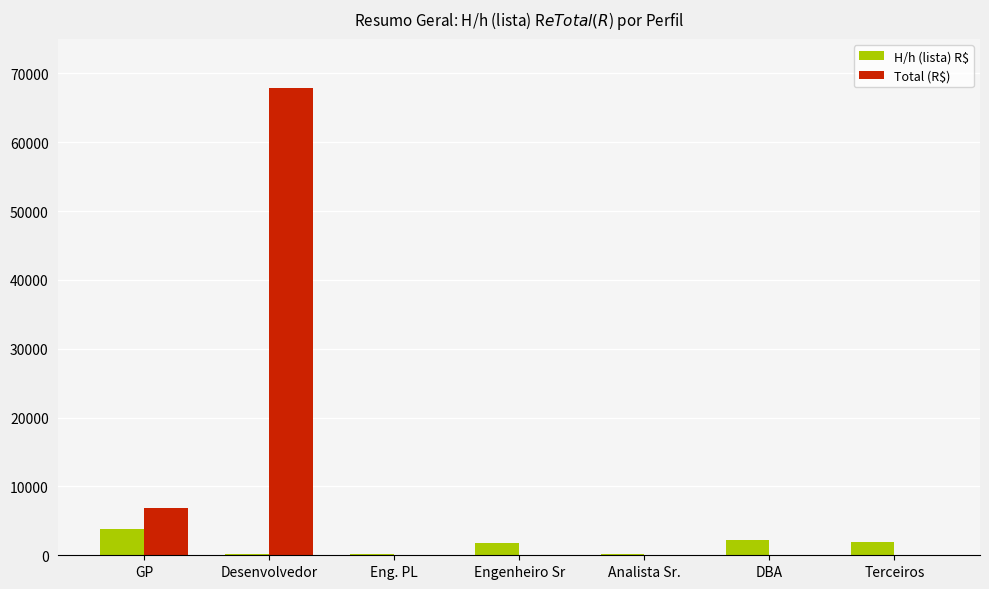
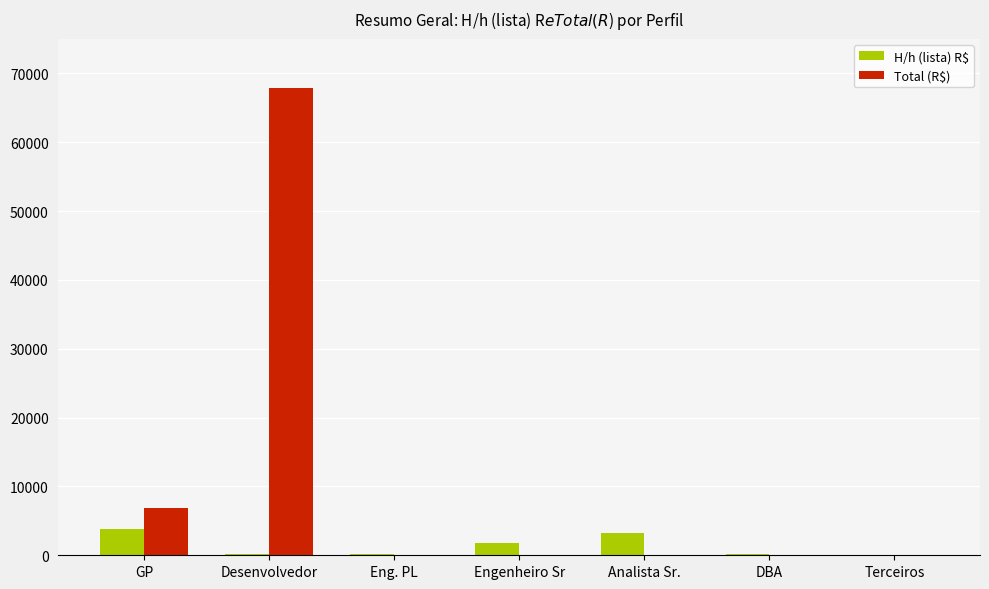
  {
    "H/h (lista) R$": {
      "GP": 4000,
      "Engenheiro Sr": 2000,
-     "Analista Sr.": 0,
-     "DBA": 2000,
-     "Terceiros": 2000
+     "Analista Sr.": 3000,
+     "DBA": 0,
+     "Terceiros": 0
    },
    "Total (R$)": {
      "GP": 7000,
      "Desenvolvedor": 68000,
      "Eng. PL": 0,
      "Engenheiro Sr": 0,
      "Analista Sr.": 0,
      "DBA": 0,
      "Terceiros": 0
    }
  }
